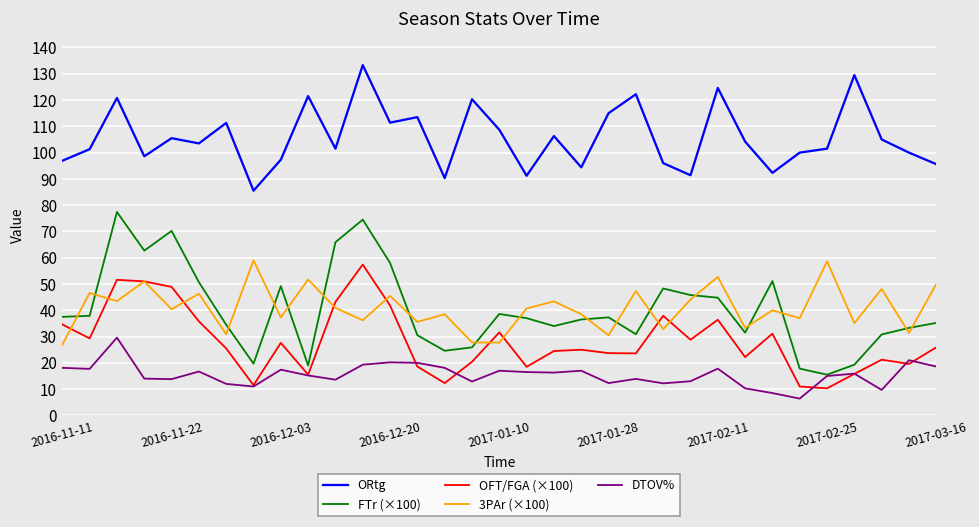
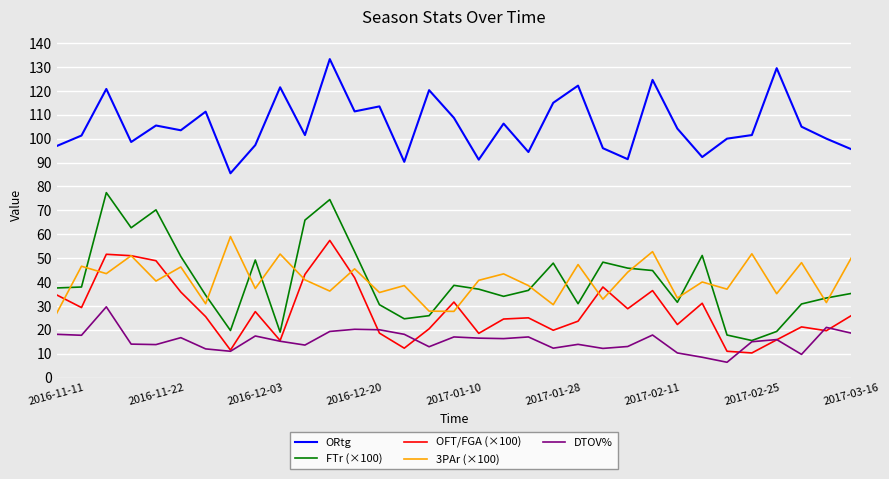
  {
    "ORtg": {
      "2016-11-11": 97,
      "2016-11-22": 106,
      "2016-12-03": 97,
      "2016-12-20": 111,
      "2017-01-10": 109,
      "2017-01-28": 115,
      "2017-02-11": 125,
      "2017-02-25": 102,
      "2017-03-16": 96
    },
    "FTr (×100)": {
      "2016-11-11": 38,
      "2016-11-22": 70,
      "2016-12-03": 49,
-     "2016-12-20": 58,
+     "2016-12-20": 53,
      "2017-01-10": 39,
-     "2017-01-28": 37,
+     "2017-01-28": 48,
      "2017-02-11": 45,
      "2017-03-16": 35
    },
    "OFT/FGA (×100)": {
      "2016-11-11": 35,
      "2016-11-22": 49,
      "2016-12-03": 28,
      "2016-12-20": 42,
      "2017-01-10": 32,
-     "2017-01-28": 24,
+     "2017-01-28": 20,
      "2017-02-11": 36,
      "2017-02-25": 10,
      "2017-03-16": 26
    },
    "3PAr (×100)": {
      "2016-11-11": 27,
      "2016-11-22": 40,
      "2016-12-03": 37,
      "2016-12-20": 46,
      "2017-01-10": 28,
      "2017-01-28": 31,
      "2017-02-11": 53,
-     "2017-02-25": 59,
+     "2017-02-25": 52,
      "2017-03-16": 50
    },
    "DTOV%": {
      "2016-11-11": 18,
      "2016-11-22": 14,
      "2016-12-03": 17,
      "2016-12-20": 20,
      "2017-01-10": 17,
      "2017-01-28": 12,
      "2017-02-11": 18,
      "2017-03-16": 19
    }
  }
